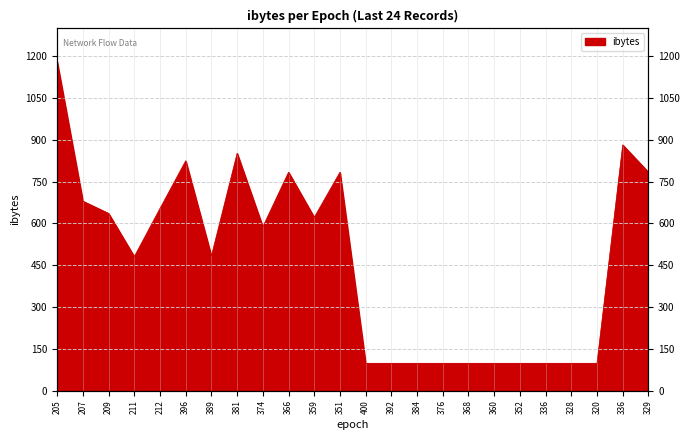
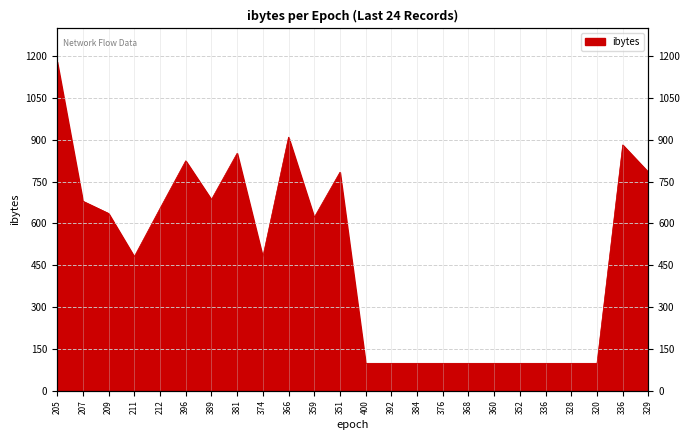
  {
    "205": 1180,
    "207": 680,
    "209": 640,
    "211": 480,
    "212": 650,
    "396": 830,
-   "389": 480,
+   "389": 690,
    "381": 850,
-   "374": 590,
-   "366": 780,
+   "374": 480,
+   "366": 910,
    "359": 620,
    "351": 780,
    "400": 100,
    "392": 100,
    "384": 100,
    "376": 100,
    "368": 100,
    "360": 100,
    "352": 100,
    "328": 100,
    "320": 100,
    "329": 780
  }
